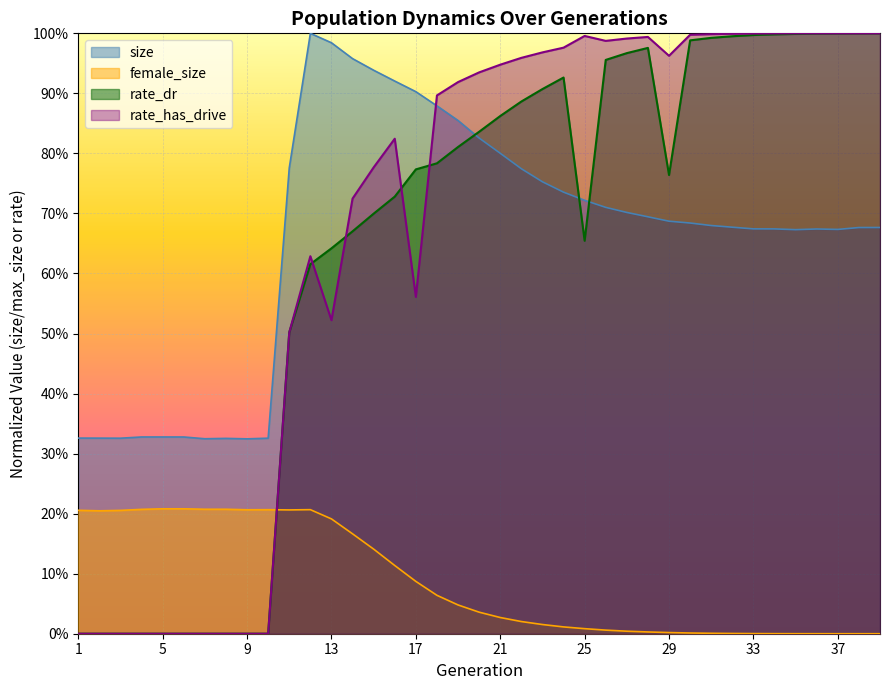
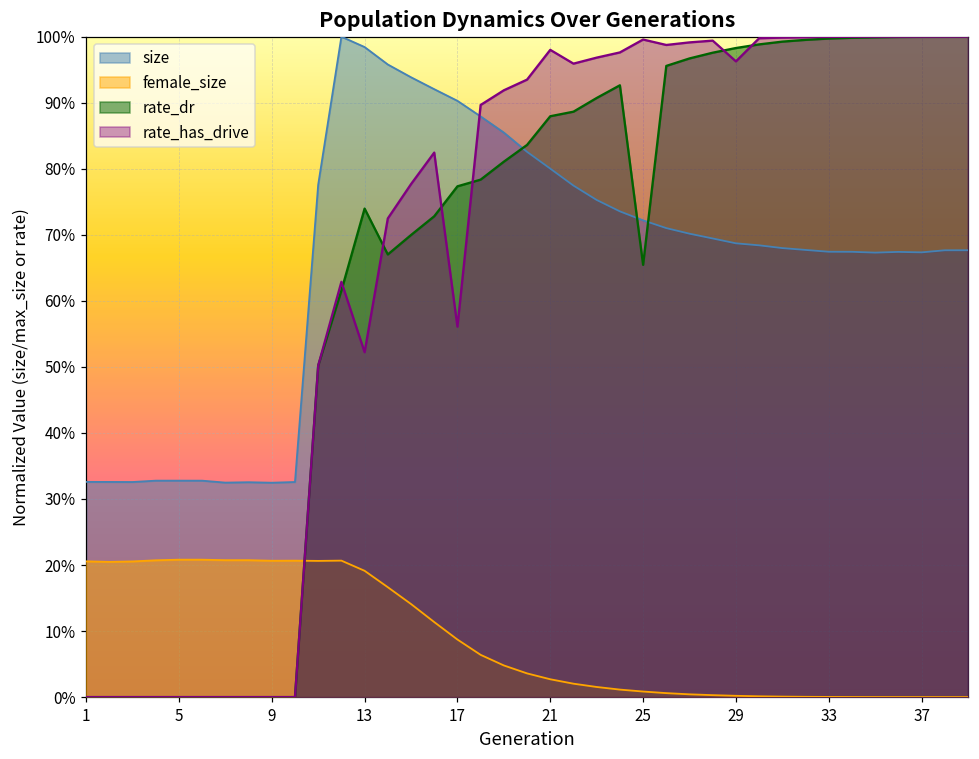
  {
    "size": {
      "1": "33%",
      "5": "33%",
      "9": "32%",
      "13": "98%",
      "17": "90%",
      "21": "80%",
      "25": "72%",
      "29": "69%",
      "33": "67%",
      "37": "67%"
    },
    "female_size": {
      "1": "21%",
      "5": "21%",
      "9": "21%",
      "13": "19%",
      "17": "9%",
      "21": "3%",
      "25": "1%",
      "29": "0%",
      "33": "0%",
      "37": "0%"
    },
    "rate_dr": {
-     "13": "64%",
+     "13": "74%",
      "17": "77%",
-     "21": "86%",
+     "21": "88%",
      "25": "65%",
-     "29": "76%"
+     "29": "98%"
    },
    "rate_has_drive": {
      "13": "52%",
      "17": "56%",
-     "21": "95%",
+     "21": "98%",
      "25": "100%",
      "29": "96%"
    }
  }
